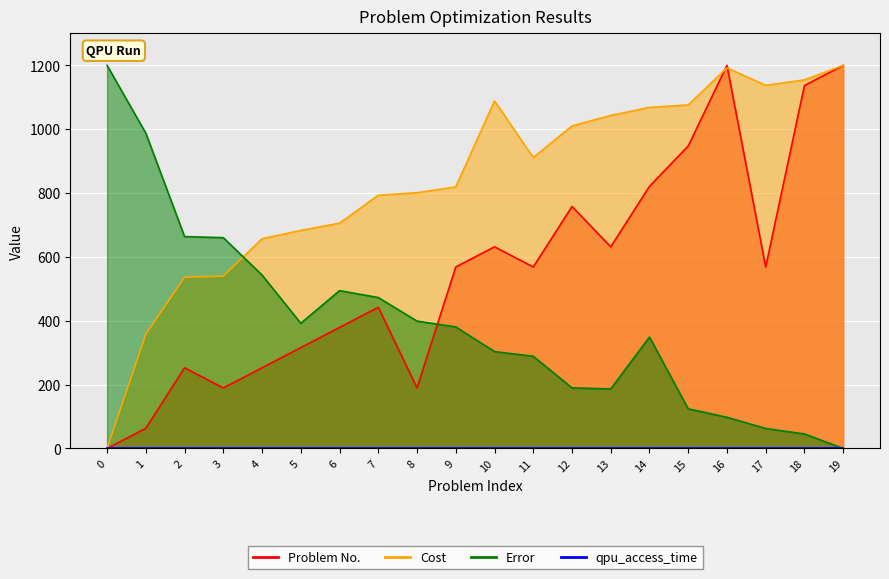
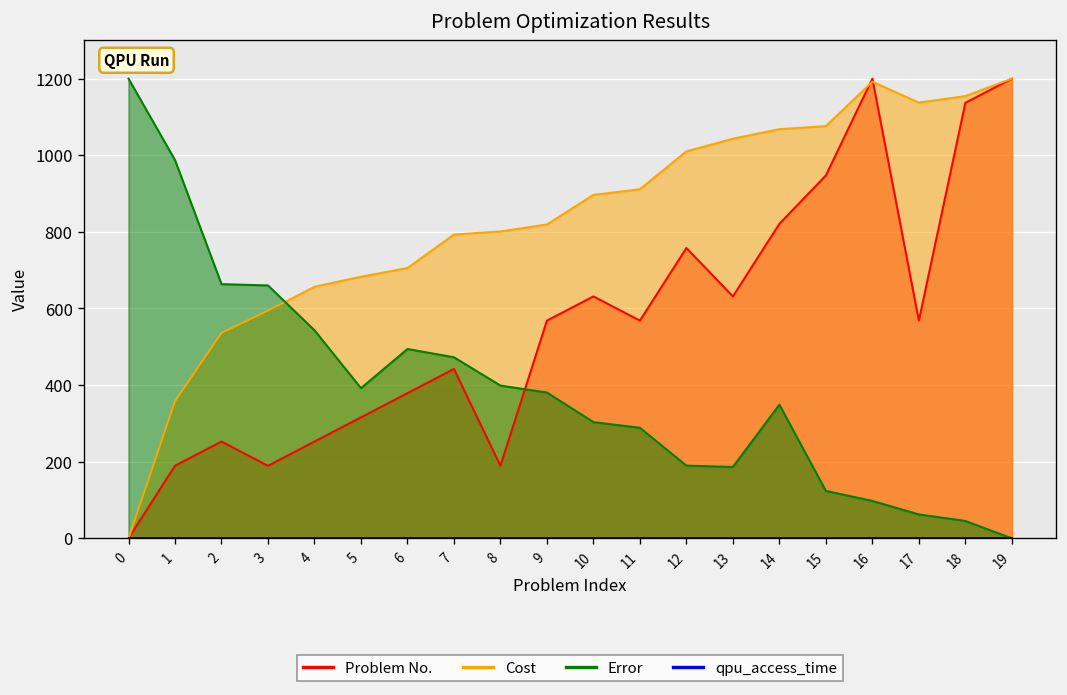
  {
    "Problem No.": {
-     "1": 60,
+     "1": 190,
      "2": 250,
      "3": 190,
      "4": 250,
      "5": 320,
      "6": 380,
      "7": 440,
      "8": 190,
      "9": 570,
      "10": 630,
      "11": 570,
      "12": 760,
      "13": 630,
      "14": 820,
      "15": 950,
      "16": 1200,
      "17": 570,
      "18": 1140
    },
    "Cost": {
      "1": 360,
      "2": 540,
-     "3": 540,
+     "3": 590,
      "4": 660,
      "5": 680,
      "6": 710,
      "7": 790,
      "8": 800,
      "9": 820,
-     "10": 1090,
+     "10": 900,
      "11": 910,
      "12": 1010,
      "13": 1040,
      "14": 1070,
      "15": 1080,
      "16": 1190,
      "17": 1140,
      "18": 1150
    },
    "Error": {
      "0": 1200,
      "1": 990,
      "2": 660,
      "3": 660,
      "4": 540,
      "5": 390,
      "6": 490,
      "7": 470,
      "8": 400,
      "9": 380,
      "10": 300,
      "11": 290,
      "12": 190,
      "13": 190,
      "14": 350,
      "15": 120,
      "16": 100,
      "17": 60,
      "18": 50
    },
    "qpu_access_time": {
      "1": 0,
      "2": 0,
      "3": 0,
      "4": 0,
      "5": 0,
      "6": 0,
      "7": 0,
      "8": 0,
      "9": 0,
      "10": 0,
      "11": 0,
      "12": 0,
      "13": 0,
      "14": 0,
      "15": 0,
      "16": 0,
      "17": 0,
      "18": 0
    }
  }
